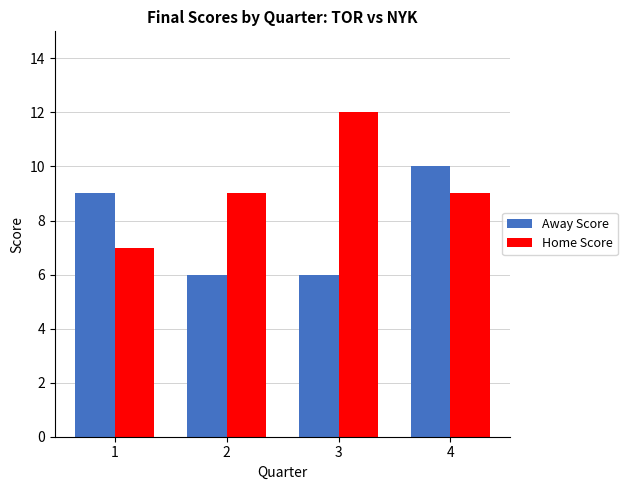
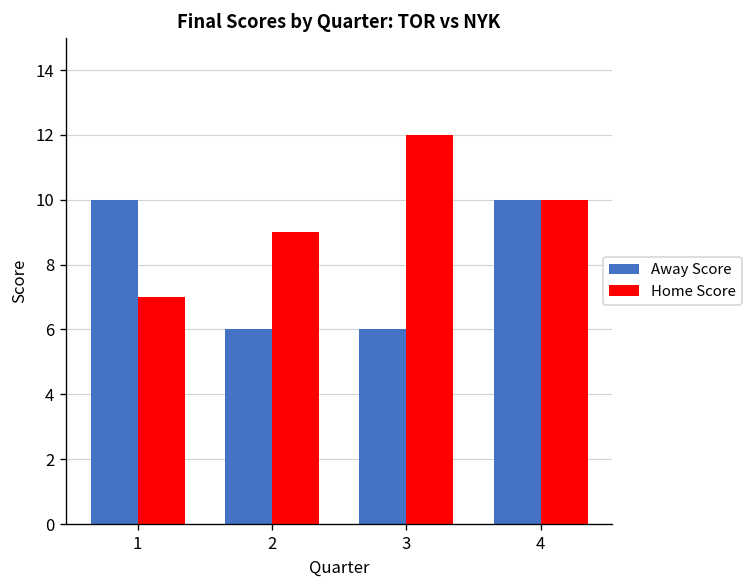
  {
    "Away Score": {
-     "1": 9,
+     "1": 10,
      "2": 6,
      "3": 6,
      "4": 10
    },
    "Home Score": {
      "1": 7,
      "2": 9,
      "3": 12,
-     "4": 9
+     "4": 10
    }
  }
